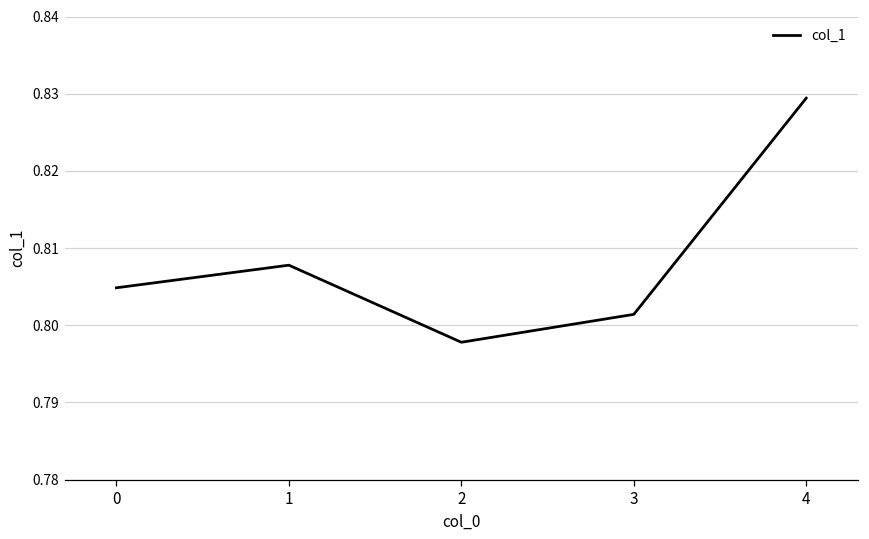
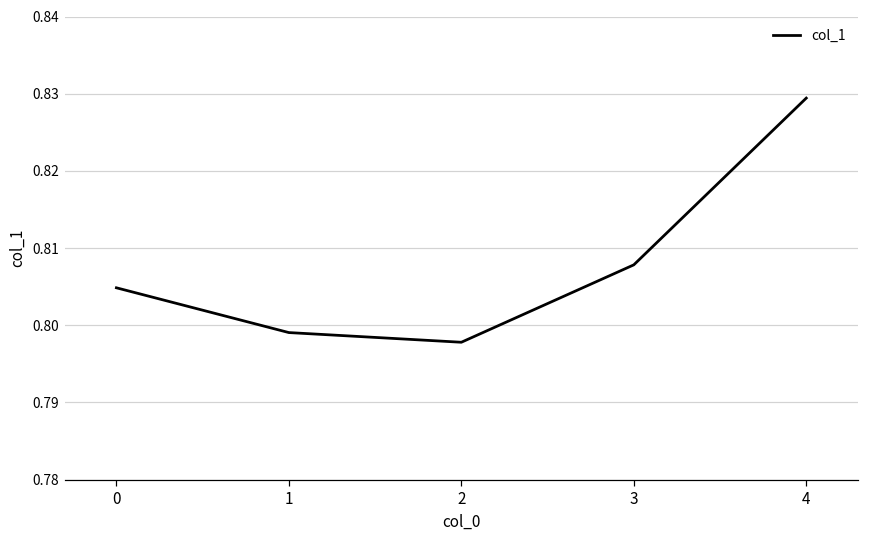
  {
    "0": 0.805,
-   "1": 0.808,
+   "1": 0.799,
    "2": 0.798,
-   "3": 0.801,
+   "3": 0.808,
    "4": 0.829
  }
